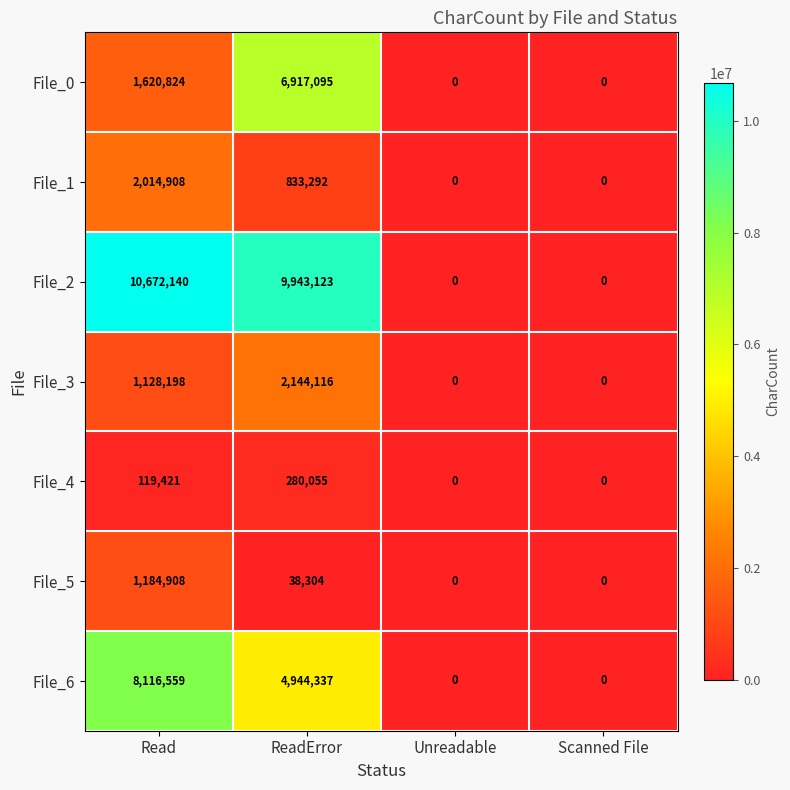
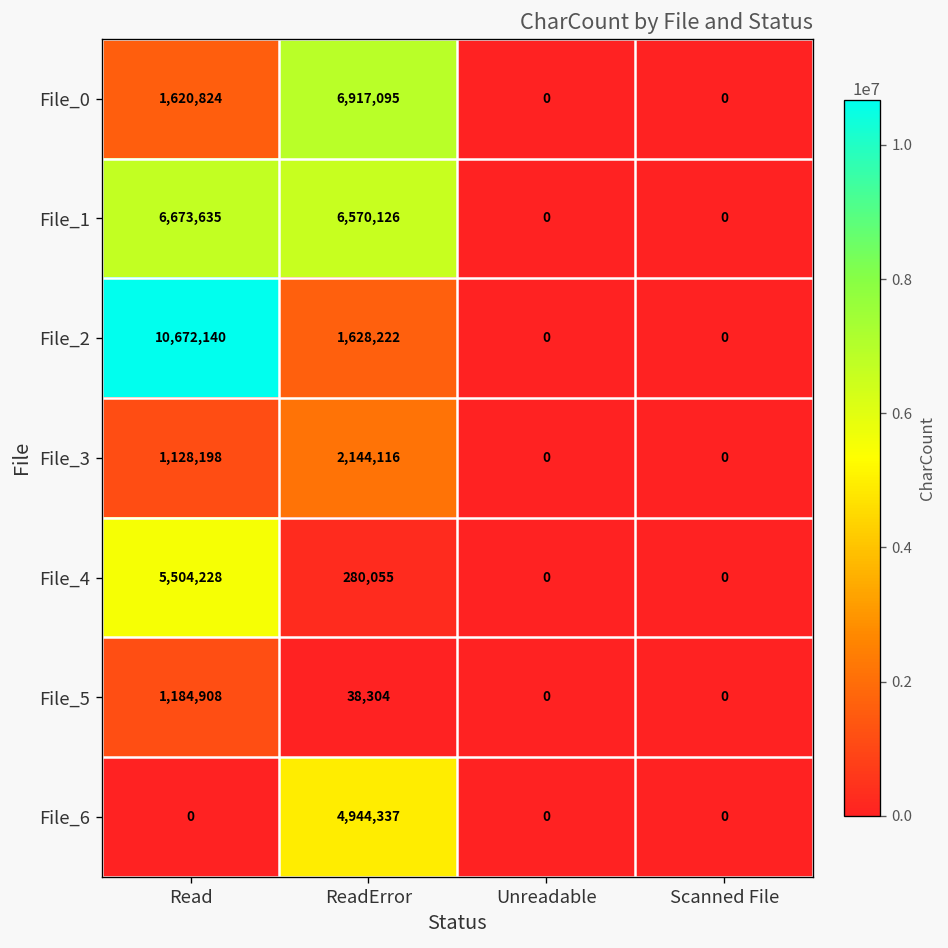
  {
    "File_0": {
      "Read": "1,620,824",
      "ReadError": "6,917,095",
      "Unreadable": "0",
      "Scanned File": "0"
    },
    "File_1": {
-     "Read": "2,014,908",
-     "ReadError": "833,292",
+     "Read": "6,673,635",
+     "ReadError": "6,570,126",
      "Unreadable": "0",
      "Scanned File": "0"
    },
    "File_2": {
      "Read": "10,672,140",
-     "ReadError": "9,943,123",
+     "ReadError": "1,628,222",
      "Unreadable": "0",
      "Scanned File": "0"
    },
    "File_3": {
      "Read": "1,128,198",
      "ReadError": "2,144,116",
      "Unreadable": "0",
      "Scanned File": "0"
    },
    "File_4": {
-     "Read": "119,421",
+     "Read": "5,504,228",
      "ReadError": "280,055",
      "Unreadable": "0",
      "Scanned File": "0"
    },
    "File_5": {
      "Read": "1,184,908",
      "ReadError": "38,304",
      "Unreadable": "0",
      "Scanned File": "0"
    },
    "File_6": {
-     "Read": "8,116,559",
+     "Read": "0",
      "ReadError": "4,944,337",
      "Unreadable": "0",
      "Scanned File": "0"
    }
  }
